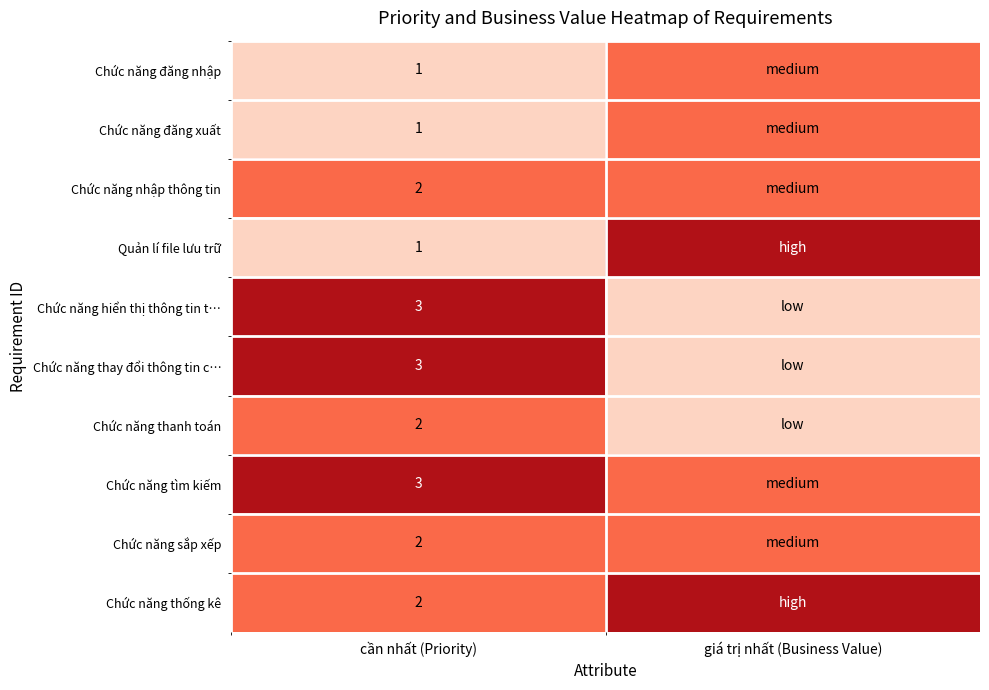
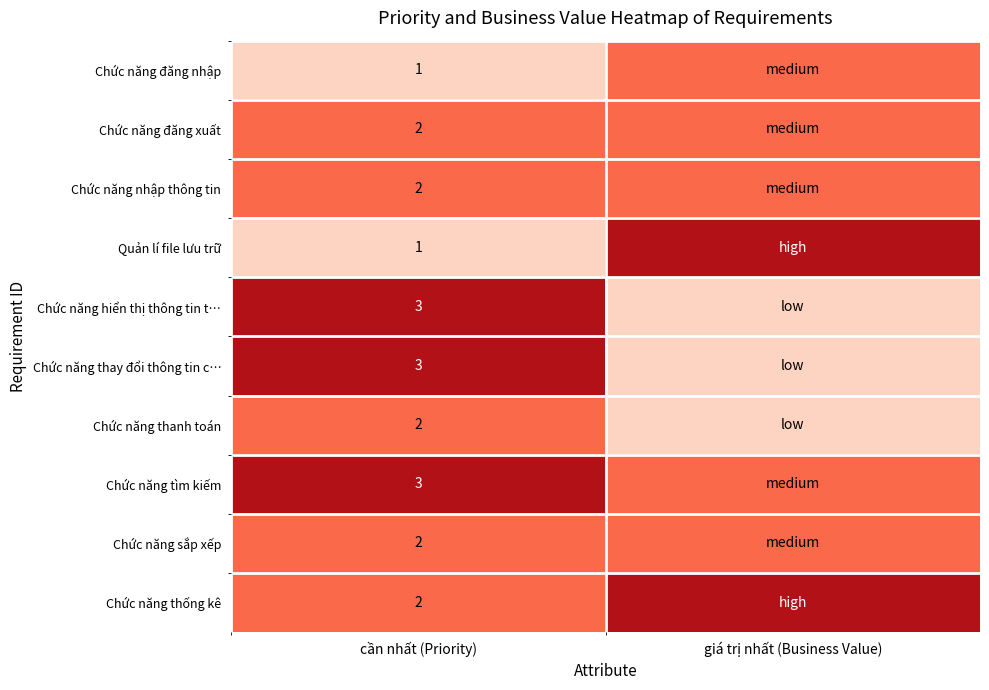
  {
    "Chức năng đăng nhập": {
      "cần nhất (Priority)": 1
    },
    "Chức năng đăng xuất": {
-     "cần nhất (Priority)": 1
+     "cần nhất (Priority)": 2
    },
    "Chức năng nhập thông tin": {
      "cần nhất (Priority)": 2
    },
    "Quản lí file lưu trữ": {
      "cần nhất (Priority)": 1
    },
    "Chức năng hiển thị thông tin t…": {
      "cần nhất (Priority)": 3
    },
    "Chức năng thay đổi thông tin c…": {
      "cần nhất (Priority)": 3
    },
    "Chức năng thanh toán": {
      "cần nhất (Priority)": 2
    },
    "Chức năng tìm kiếm": {
      "cần nhất (Priority)": 3
    },
    "Chức năng sắp xếp": {
      "cần nhất (Priority)": 2
    },
    "Chức năng thống kê": {
      "cần nhất (Priority)": 2
    }
  }
